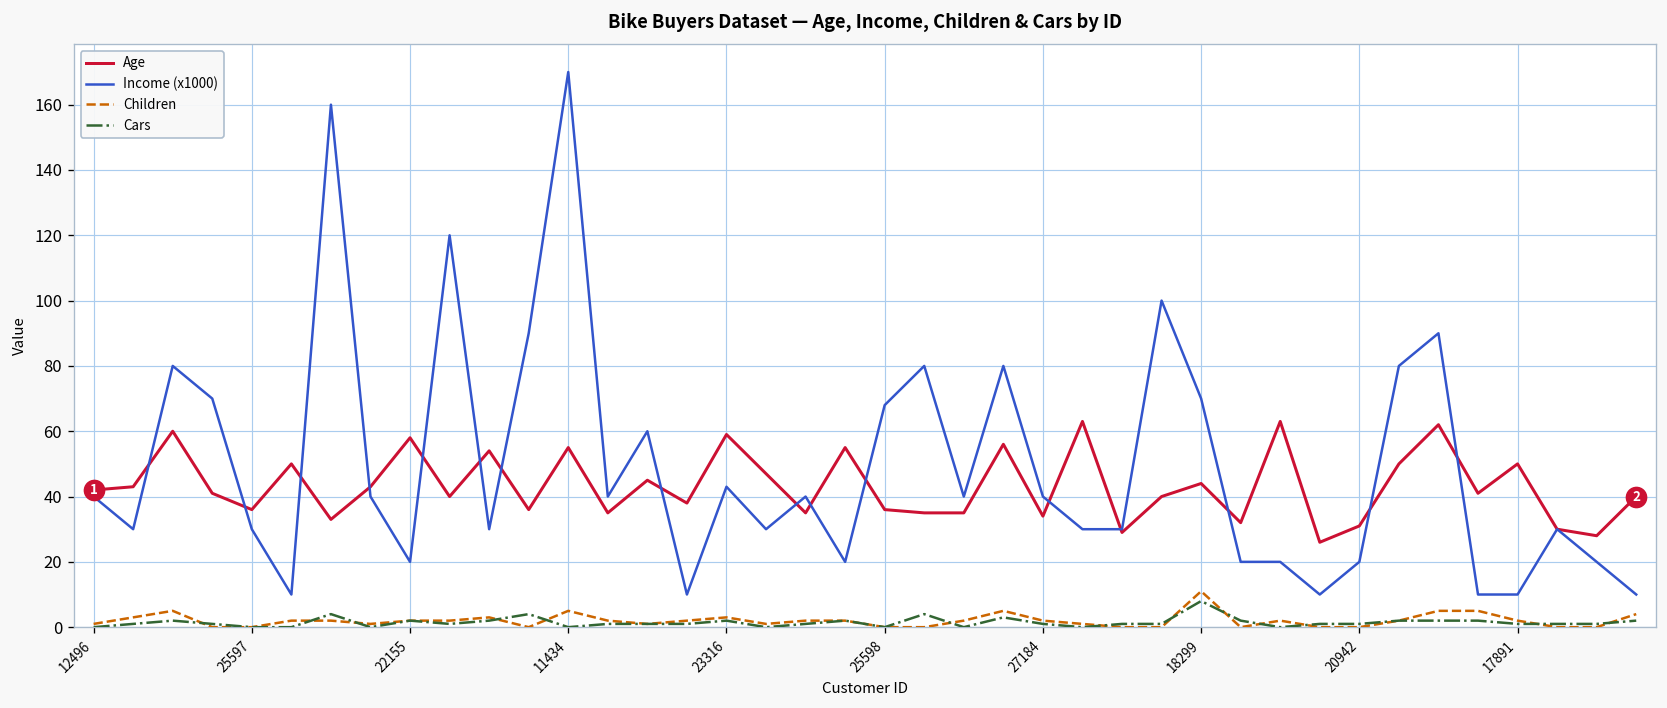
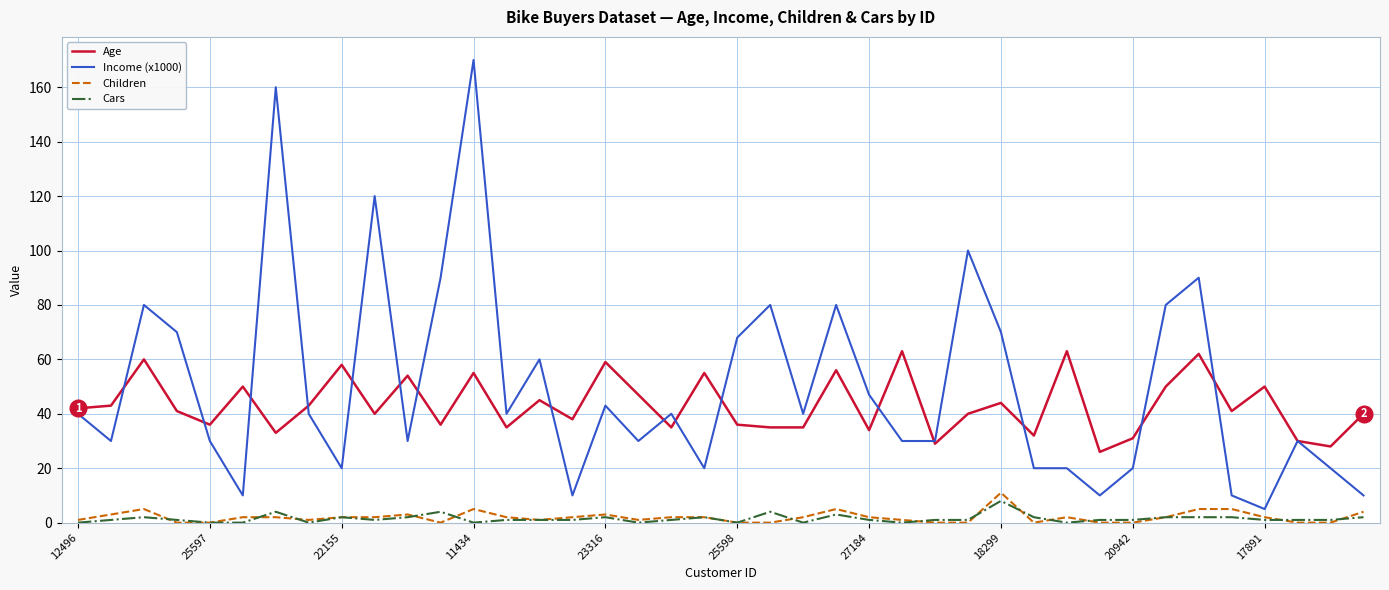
  {
    "Income (x1000)": {
      "25597": 30,
      "22155": 20,
      "11434": 170,
      "23316": 43,
      "25598": 68,
-     "27184": 40,
+     "27184": 47,
      "18299": 70,
      "20942": 20,
-     "17891": 10
+     "17891": 5
    },
    "Children": {
      "12496": 1,
      "11434": 5,
      "23316": 3,
      "27184": 2,
      "18299": 11,
      "20942": 0,
      "17891": 2
    },
    "Cars": {
      "12496": 0,
      "11434": 0,
      "23316": 2,
      "27184": 1,
      "18299": 8,
      "20942": 1,
      "17891": 1
    }
  }
